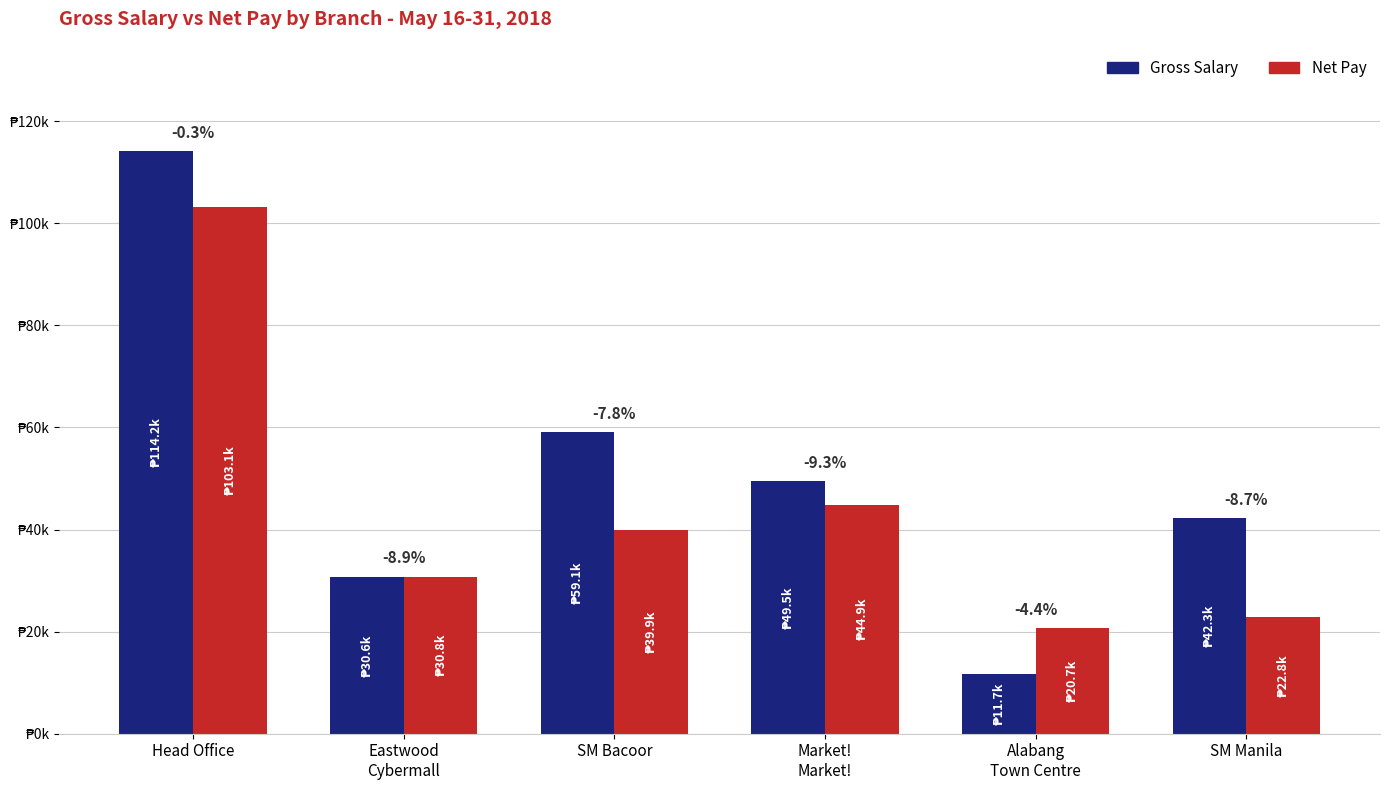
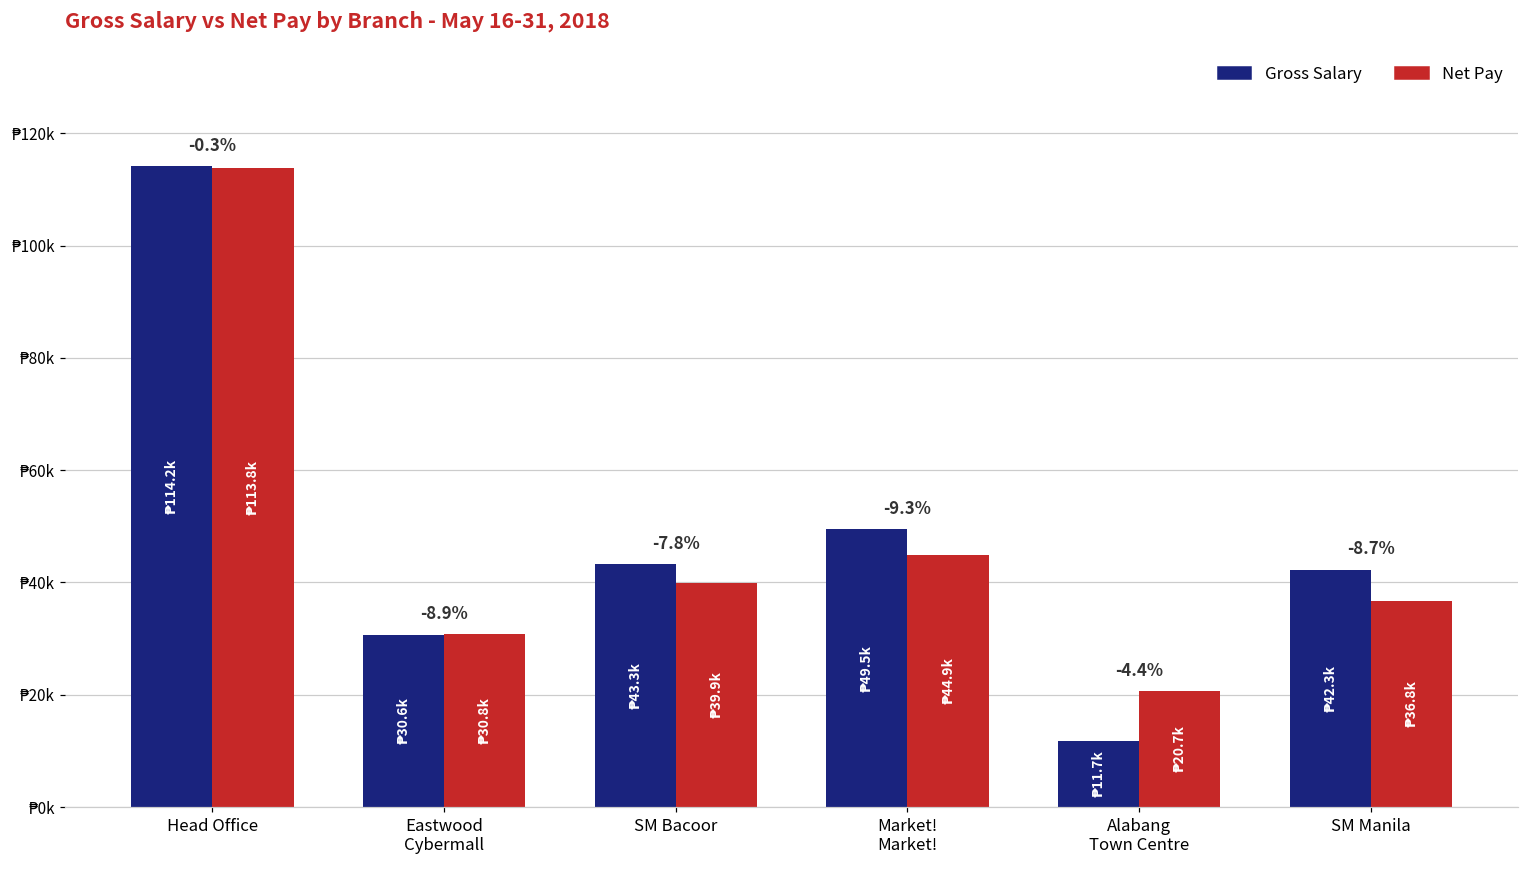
  {
    "Gross Salary": {
      "Head Office": "114.2k",
      "Eastwood Cybermall": "30.6k",
-     "SM Bacoor": "59.1k",
+     "SM Bacoor": "43.3k",
      "Market! Market!": "49.5k",
      "Alabang Town Centre": "11.7k",
      "SM Manila": "42.3k"
    },
    "Net Pay": {
-     "Head Office": "103.1k",
+     "Head Office": "113.8k",
      "Eastwood Cybermall": "30.8k",
      "SM Bacoor": "39.9k",
      "Market! Market!": "44.9k",
      "Alabang Town Centre": "20.7k",
-     "SM Manila": "22.8k"
+     "SM Manila": "36.8k"
    }
  }
